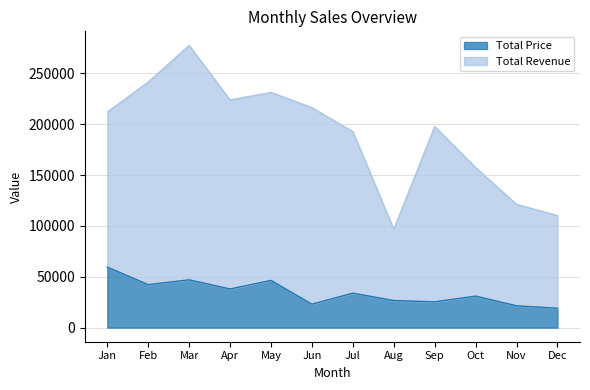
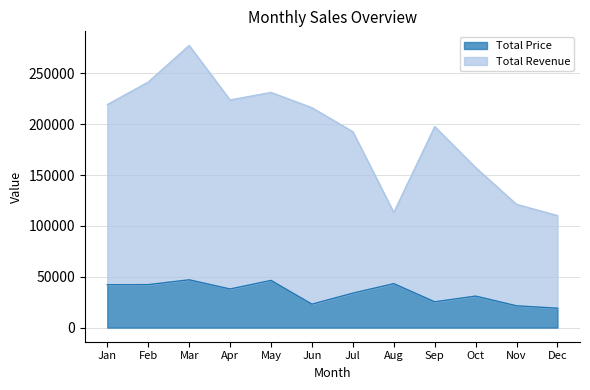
  {
    "Total Price": {
-     "Jan": 59000,
+     "Jan": 42000,
      "Feb": 42000,
      "Mar": 47000,
      "Apr": 38000,
      "May": 46000,
      "Jun": 23000,
      "Jul": 34000,
-     "Aug": 27000,
+     "Aug": 43000,
      "Sep": 25000,
      "Oct": 31000,
      "Nov": 21000,
      "Dec": 19000
    },
    "Total Revenue": {
-     "Jan": 152000,
+     "Jan": 177000,
      "Feb": 199000,
      "Mar": 230000,
      "Apr": 186000,
      "May": 185000,
      "Jun": 193000,
      "Jul": 159000,
      "Aug": 70000,
      "Sep": 172000,
      "Oct": 126000,
      "Nov": 100000,
      "Dec": 91000
    }
  }
